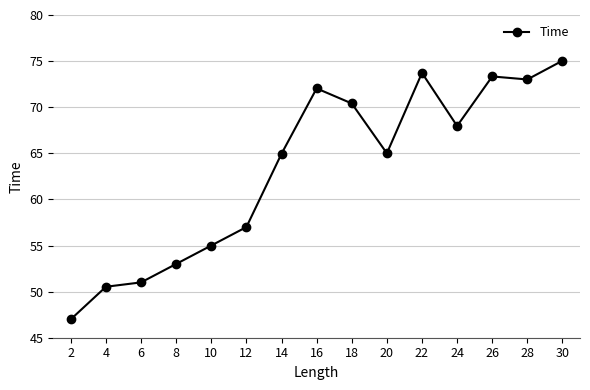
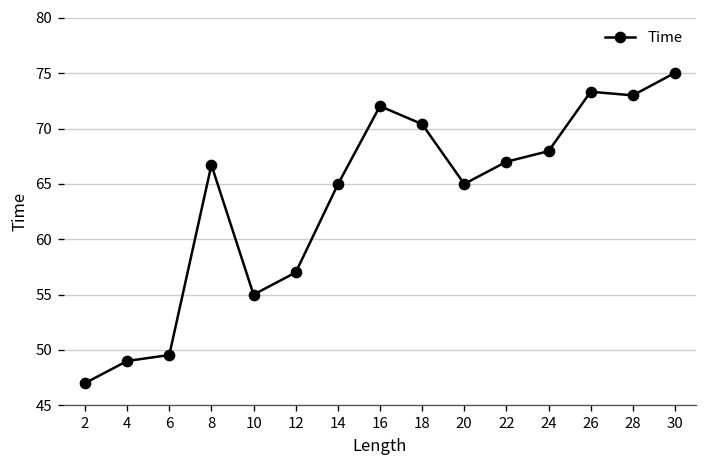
  {
    "2": 47,
-   "4": 51,
-   "6": 51,
-   "8": 53,
+   "4": 49,
+   "6": 50,
+   "8": 67,
    "10": 55,
    "12": 57,
    "14": 65,
    "16": 72,
    "18": 70,
    "20": 65,
-   "22": 74,
+   "22": 67,
    "24": 68,
    "26": 73,
    "28": 73,
    "30": 75
  }
